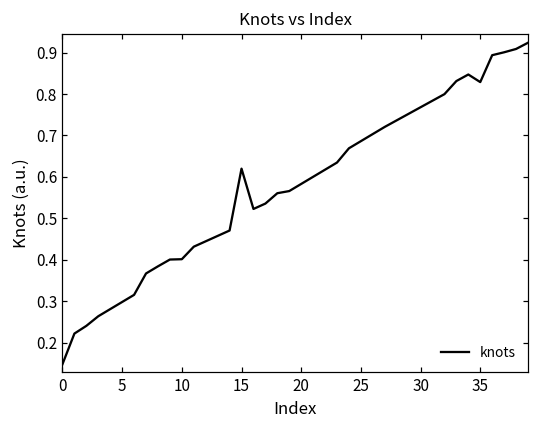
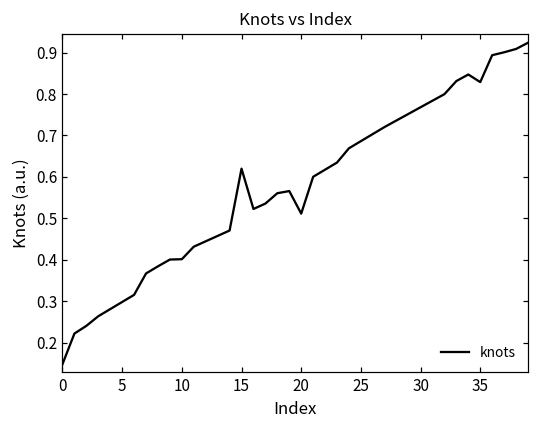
  {
    "0": 0.15,
    "5": 0.30,
    "10": 0.40,
    "15": 0.62,
-   "20": 0.58,
+   "20": 0.51,
    "25": 0.69,
    "30": 0.77,
    "35": 0.83
  }
